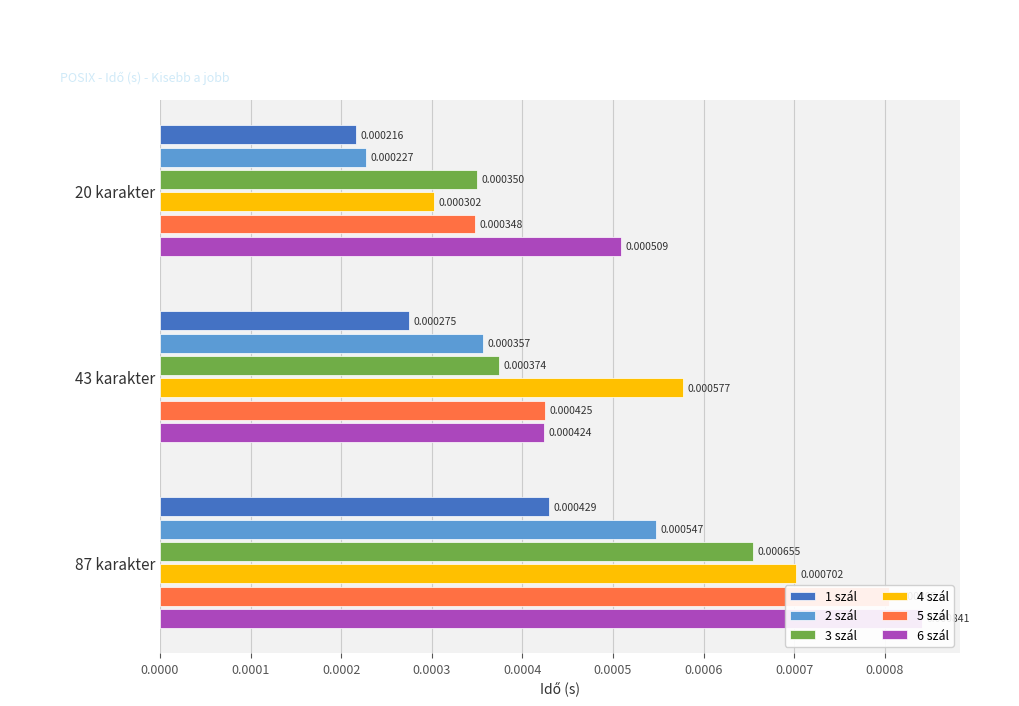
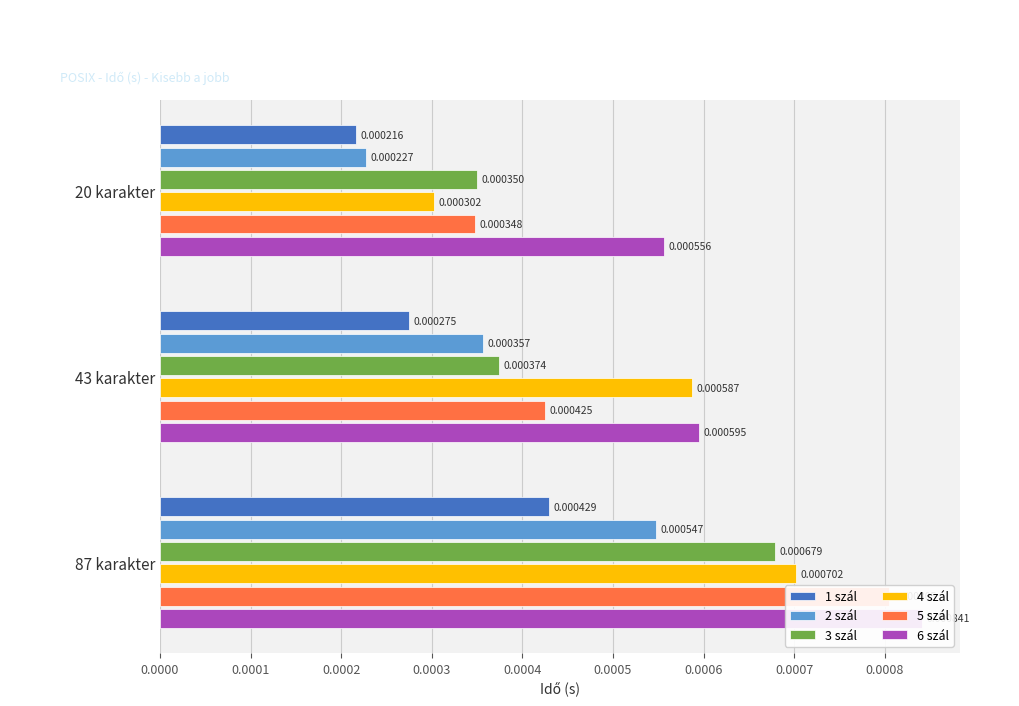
  {
    "3 szál": {
      "20 karakter": 0.000350,
      "43 karakter": 0.000374,
-     "87 karakter": 0.000655
+     "87 karakter": 0.000679
    },
    "4 szál": {
      "20 karakter": 0.000302,
-     "43 karakter": 0.000577,
+     "43 karakter": 0.000587,
      "87 karakter": 0.000702
    },
    "5 szál": {
      "20 karakter": 0.000348,
      "43 karakter": 0.000425
    },
    "6 szál": {
-     "20 karakter": 0.000509,
-     "43 karakter": 0.000424
+     "20 karakter": 0.000556,
+     "43 karakter": 0.000595
    }
  }
